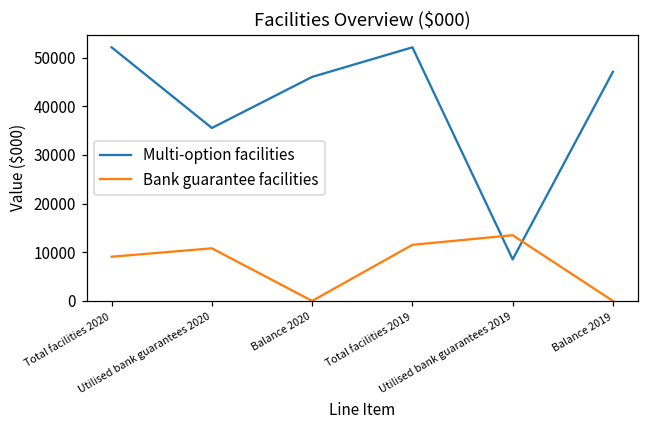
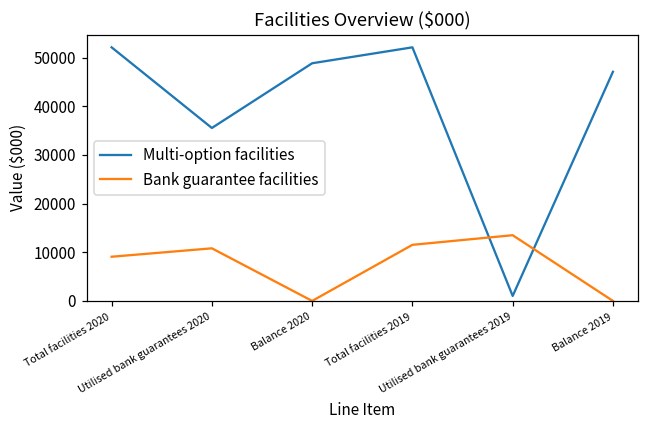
  {
    "Multi-option facilities": {
      "Total facilities 2020": 52000,
      "Utilised bank guarantees 2020": 36000,
-     "Balance 2020": 46000,
+     "Balance 2020": 49000,
      "Total facilities 2019": 52000,
-     "Utilised bank guarantees 2019": 9000,
+     "Utilised bank guarantees 2019": 1000,
      "Balance 2019": 47000
    },
    "Bank guarantee facilities": {
      "Total facilities 2020": 9000,
      "Utilised bank guarantees 2020": 11000,
      "Balance 2020": 0,
      "Total facilities 2019": 12000,
      "Utilised bank guarantees 2019": 14000,
      "Balance 2019": 0
    }
  }
